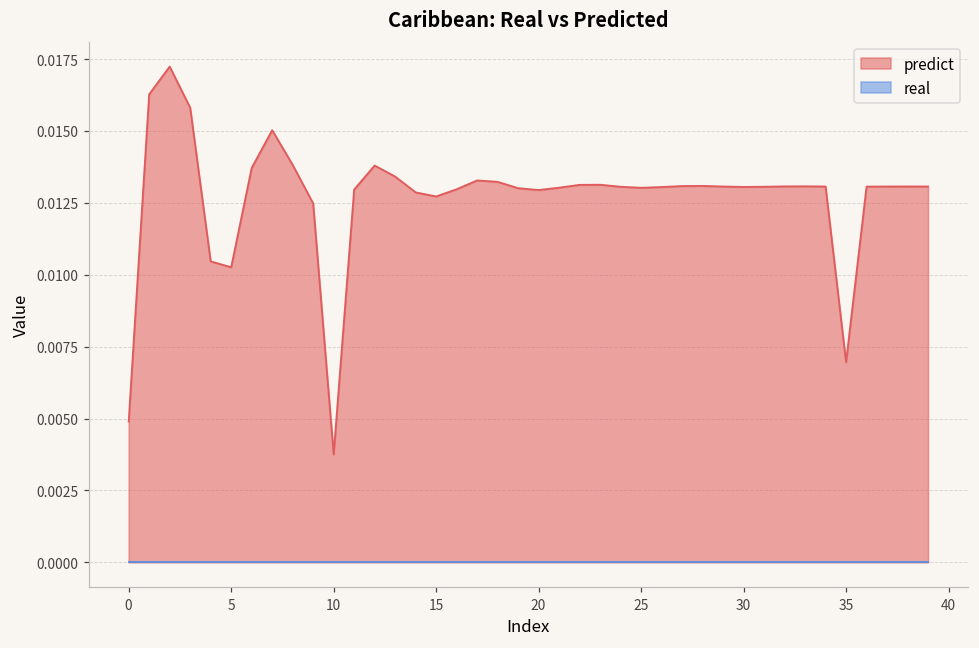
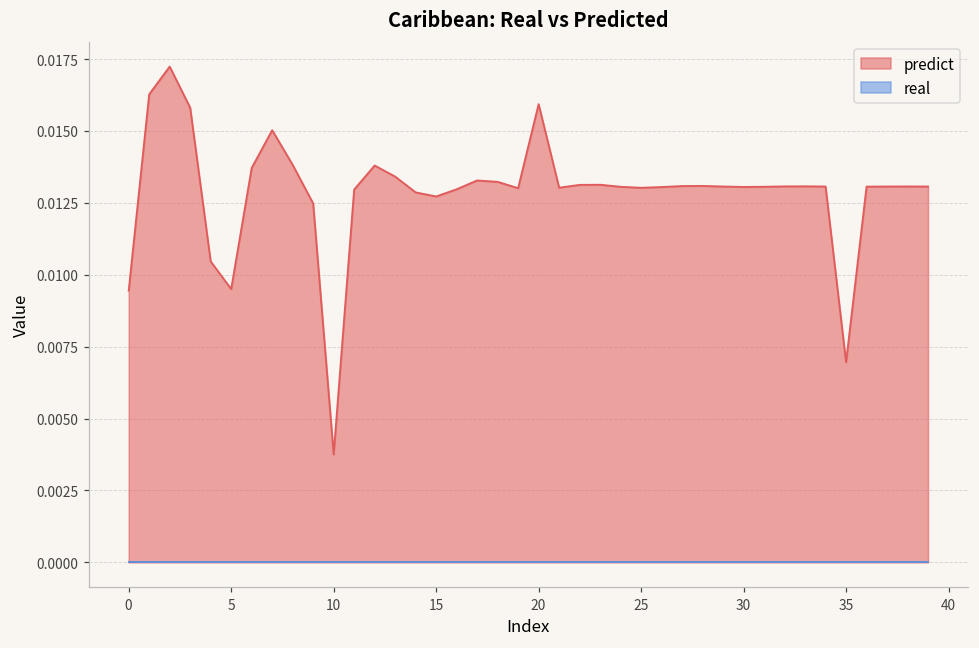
  {
    "predict": {
-     "0": 0.0049,
-     "5": 0.0103,
+     "0": 0.0094,
+     "5": 0.0095,
      "10": 0.0038,
      "15": 0.0127,
-     "20": 0.0129,
+     "20": 0.0159,
      "25": 0.0130,
      "30": 0.0131,
      "35": 0.0070
    },
    "real": {
      "0": 0.0000,
      "5": 0.0000,
      "10": 0.0000,
      "15": 0.0000,
      "20": 0.0000,
      "25": 0.0000,
      "30": 0.0000,
      "35": 0.0000
    }
  }
